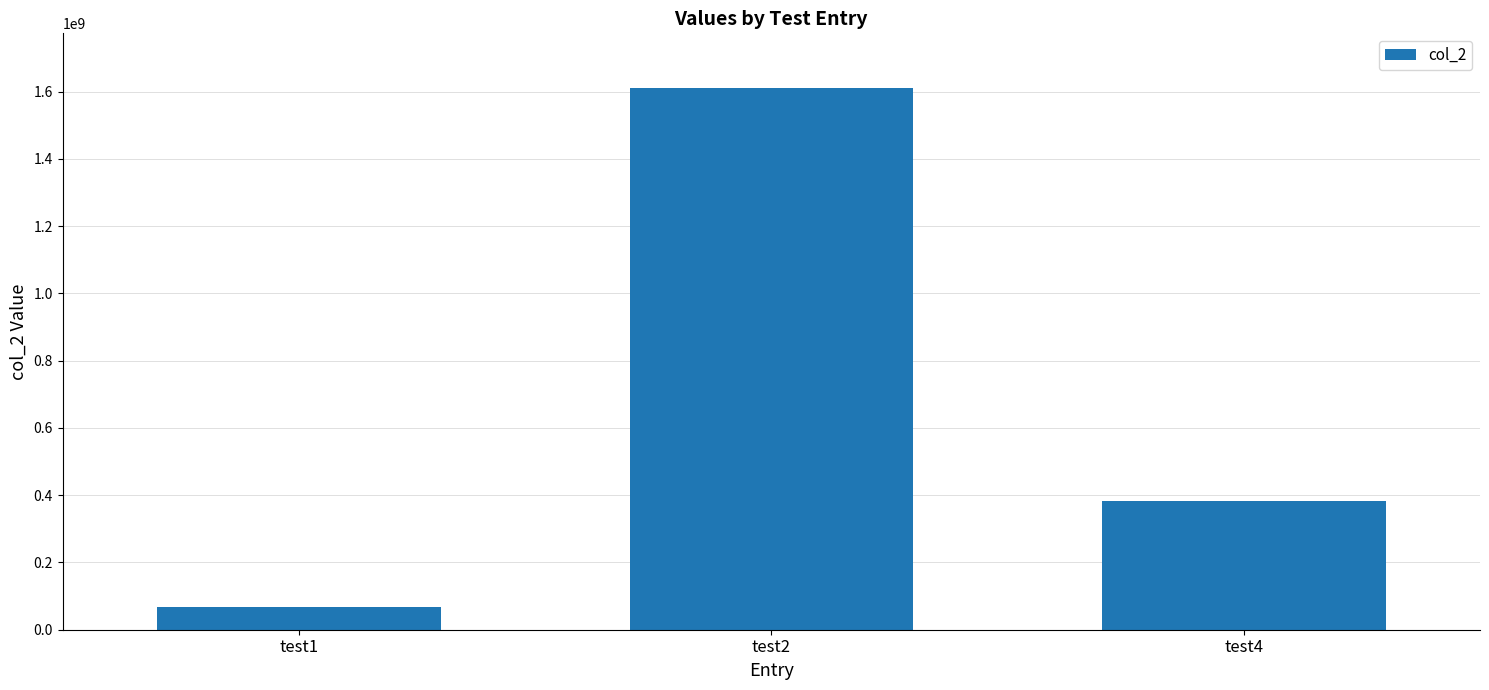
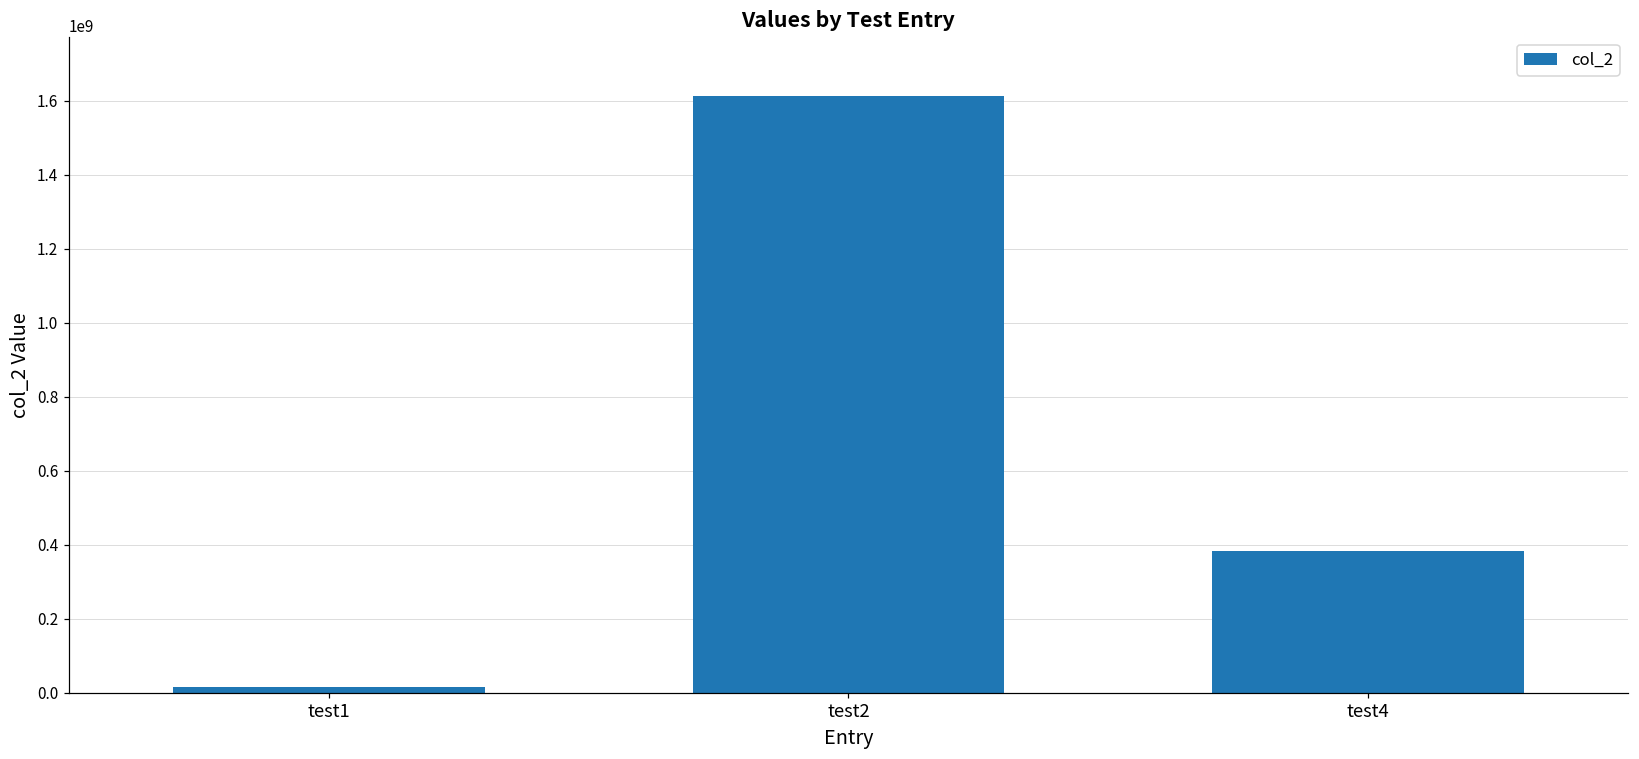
  {
-   "test1": 70000000,
+   "test1": 20000000,
    "test2": 1610000000,
    "test4": 380000000
  }
